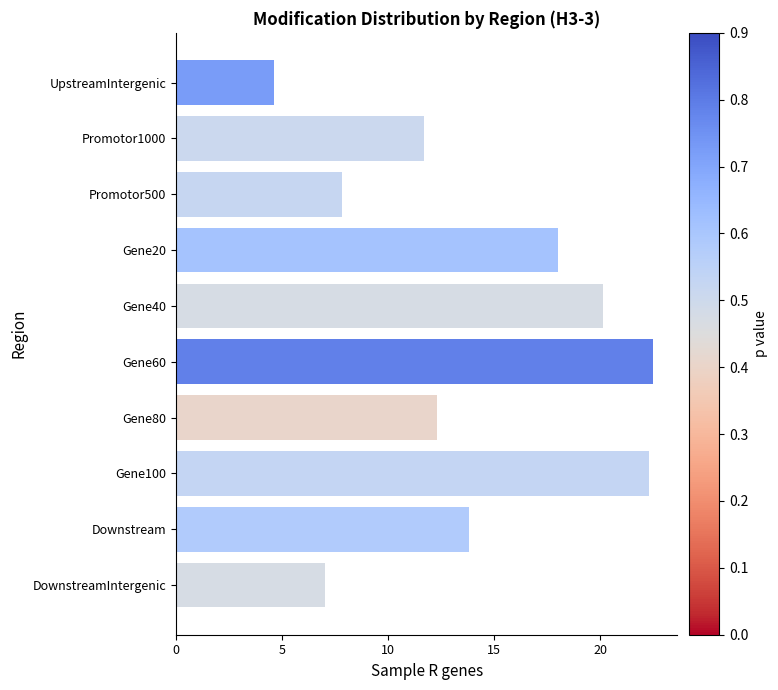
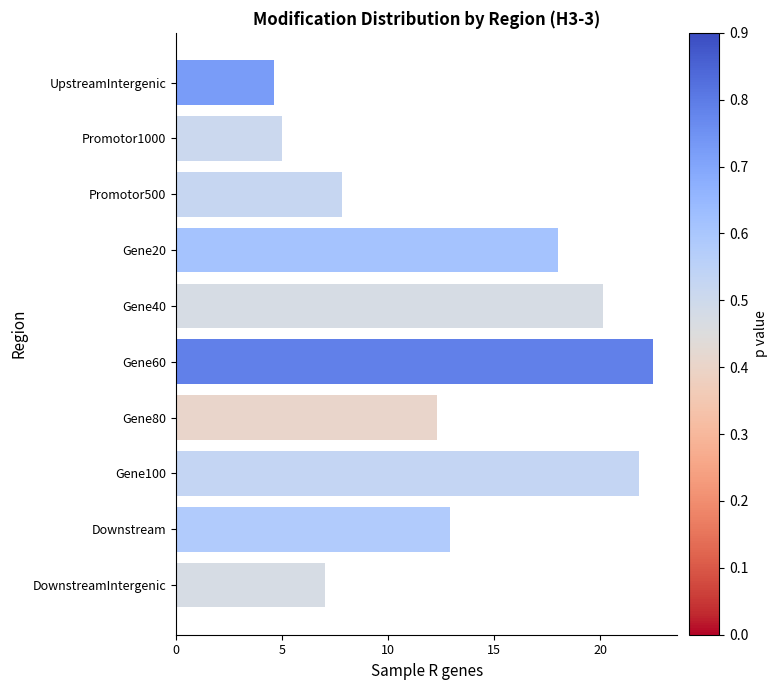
  {
    "UpstreamIntergenic": 4.6,
-   "Promotor1000": 11.7,
+   "Promotor1000": 5.0,
    "Promotor500": 7.8,
    "Gene20": 18.0,
    "Gene40": 20.1,
    "Gene60": 22.5,
    "Gene80": 12.3,
-   "Gene100": 22.3,
-   "Downstream": 13.8,
+   "Gene100": 21.8,
+   "Downstream": 12.9,
    "DownstreamIntergenic": 7.0
  }
